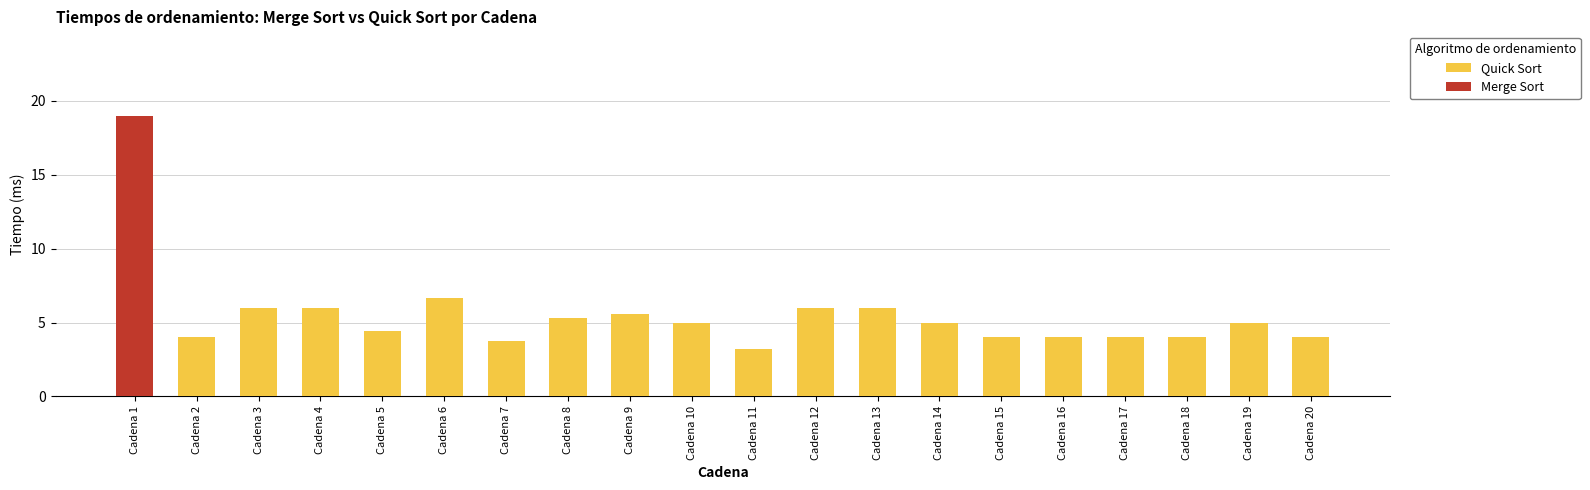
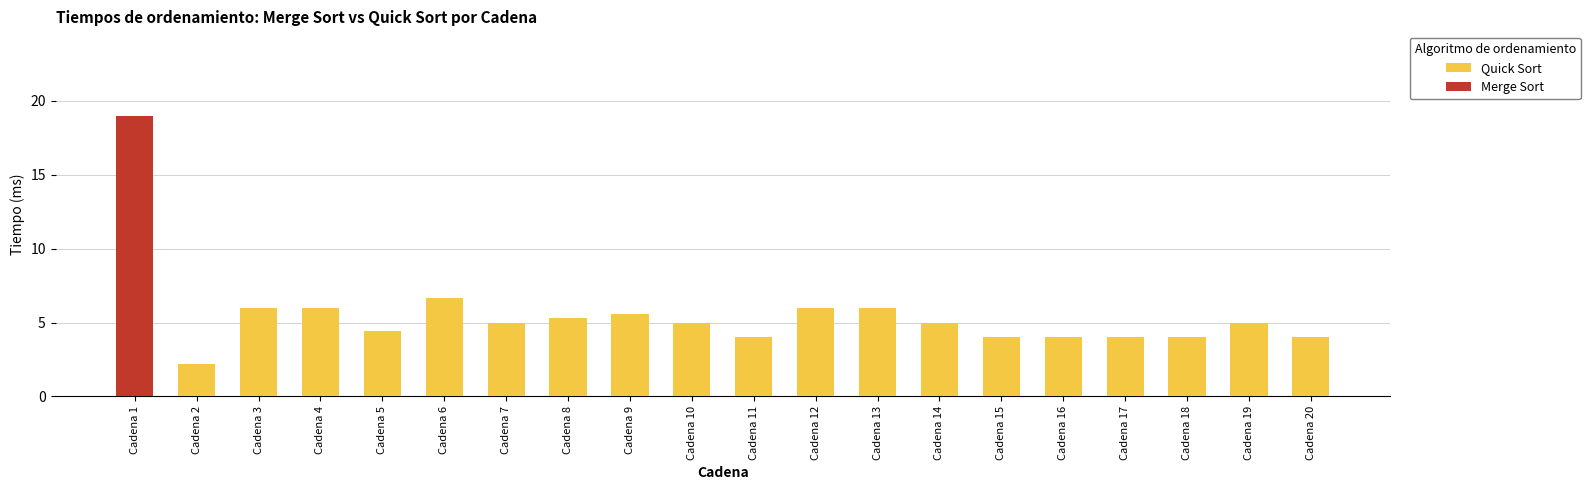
  {
    "Quick Sort": {
-     "Cadena 2": 4.0,
+     "Cadena 2": 2.2,
      "Cadena 3": 6.0,
      "Cadena 4": 6.0,
      "Cadena 5": 4.5,
      "Cadena 6": 6.7,
-     "Cadena 7": 3.8,
+     "Cadena 7": 5.0,
      "Cadena 8": 5.3,
      "Cadena 9": 5.6,
      "Cadena 10": 5.0,
-     "Cadena 11": 3.2,
+     "Cadena 11": 4.0,
      "Cadena 12": 6.0,
      "Cadena 13": 6.0,
      "Cadena 14": 5.0,
      "Cadena 15": 4.0,
      "Cadena 16": 4.0,
      "Cadena 17": 4.0,
      "Cadena 18": 4.0,
      "Cadena 19": 5.0,
      "Cadena 20": 4.0
    },
    "Merge Sort": {
      "Cadena 1": 19.0,
      "Cadena 2": 0.0,
      "Cadena 3": 0.0,
      "Cadena 4": 0.0,
      "Cadena 5": 0.0,
      "Cadena 6": 0.0,
      "Cadena 7": 0.0,
      "Cadena 8": 0.0,
      "Cadena 9": 0.0,
      "Cadena 10": 0.0,
      "Cadena 11": 0.0,
      "Cadena 12": 0.0,
      "Cadena 13": 0.0,
      "Cadena 14": 0.0,
      "Cadena 15": 0.0,
      "Cadena 16": 0.0,
      "Cadena 17": 0.0,
      "Cadena 18": 0.0,
      "Cadena 19": 0.0,
      "Cadena 20": 0.0
    }
  }
